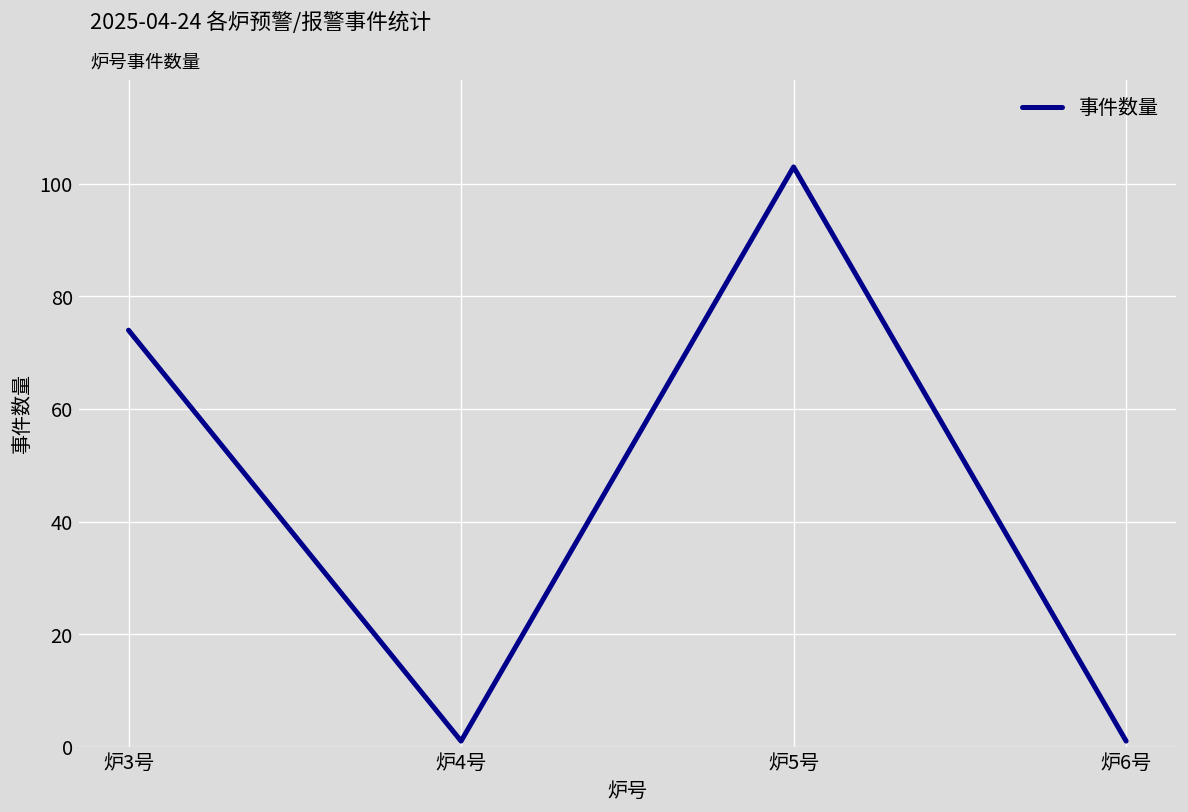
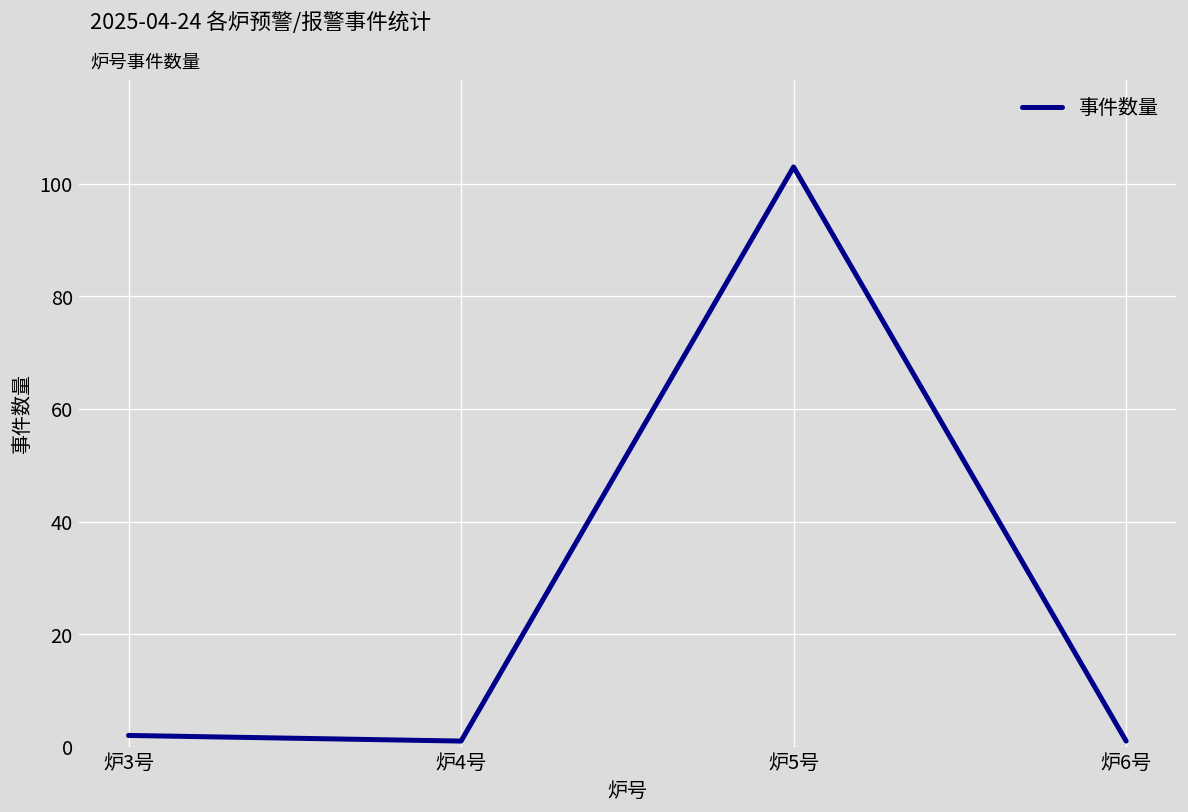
  {
-   "炉3号": 74,
+   "炉3号": 2,
    "炉4号": 1,
    "炉5号": 103,
    "炉6号": 1
  }
